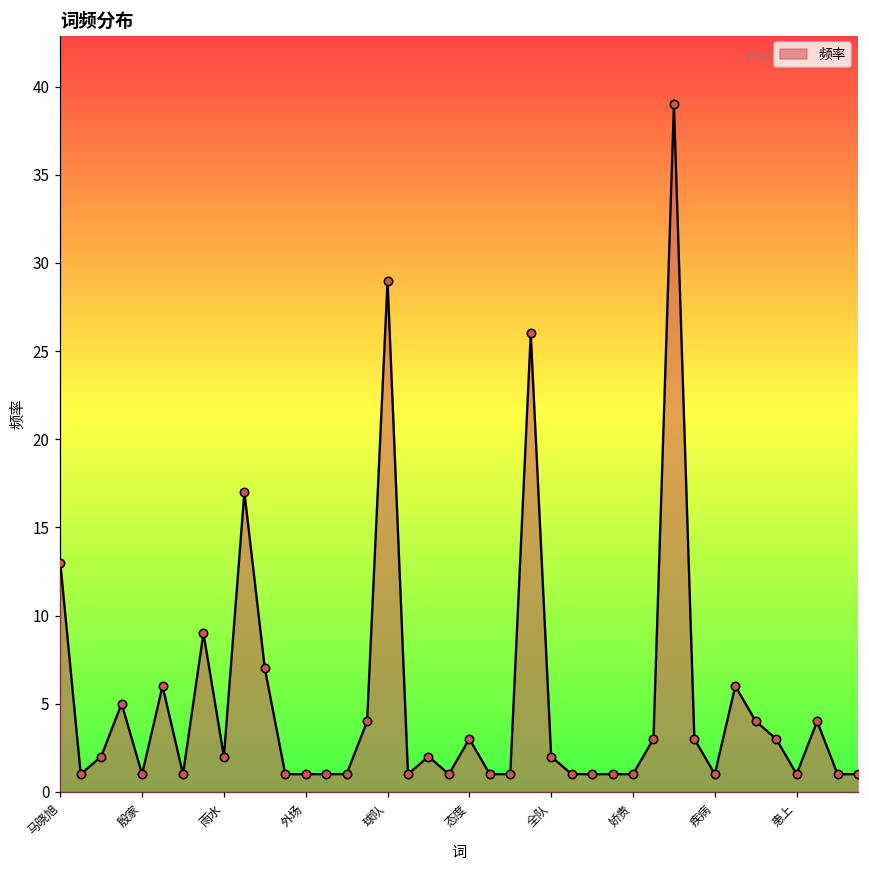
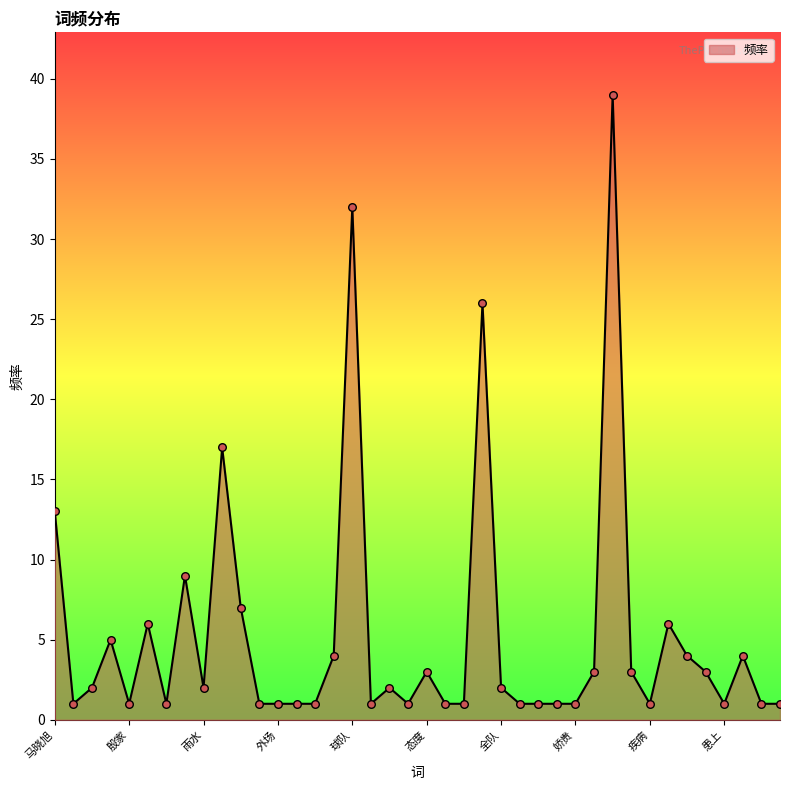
  {
    "马晓旭": 13,
    "殷家": 1,
    "雨水": 2,
    "外场": 1,
-   "球队": 29,
+   "球队": 32,
    "态度": 3,
    "全队": 2,
    "娇贵": 1,
    "疾病": 1,
    "患上": 1
  }
